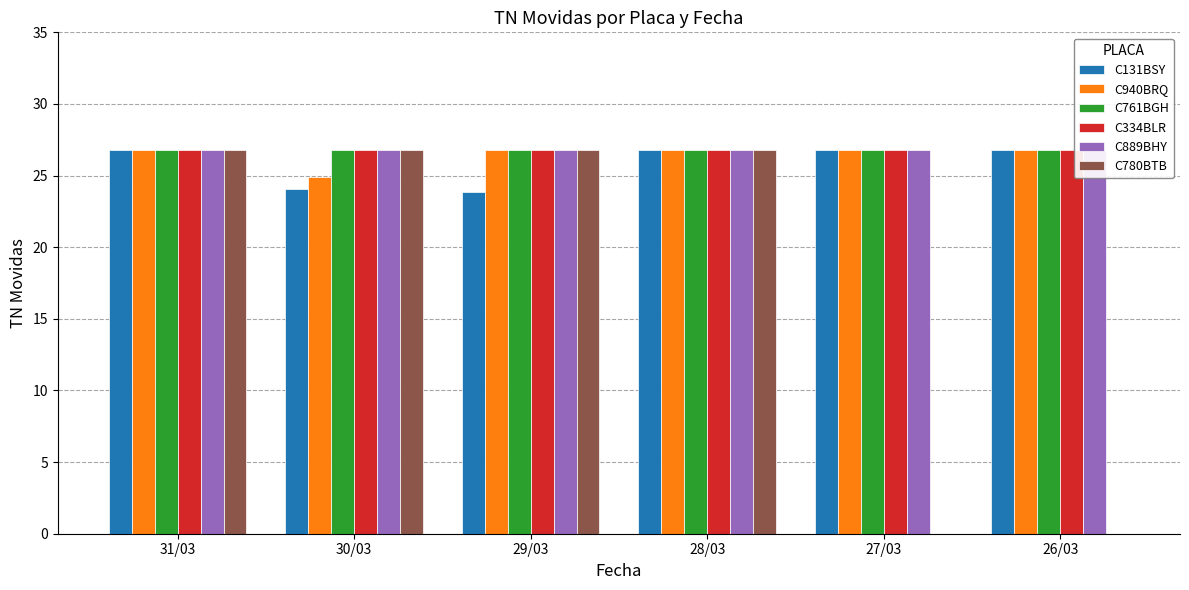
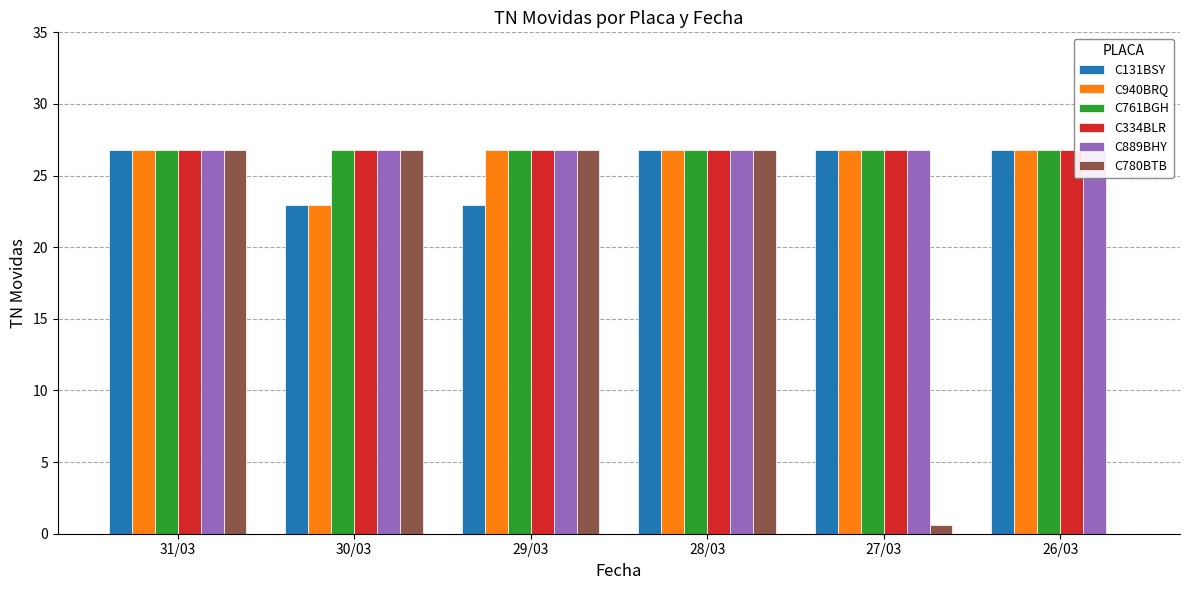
  {
    "C131BSY": {
      "31/03": 26.8,
-     "30/03": 24.0,
-     "29/03": 23.8,
+     "30/03": 23.0,
+     "29/03": 23.0,
      "28/03": 26.8,
      "27/03": 26.8,
      "26/03": 26.8
    },
    "C940BRQ": {
      "31/03": 26.8,
-     "30/03": 24.9,
+     "30/03": 23.0,
      "29/03": 26.8,
      "28/03": 26.8,
      "27/03": 26.8,
      "26/03": 26.8
    },
    "C761BGH": {
      "31/03": 26.8,
      "30/03": 26.8,
      "29/03": 26.8,
      "28/03": 26.8,
      "27/03": 26.8,
      "26/03": 26.8
    },
    "C334BLR": {
      "31/03": 26.8,
      "30/03": 26.8,
      "29/03": 26.8,
      "28/03": 26.8,
      "27/03": 26.8,
      "26/03": 26.8
    },
    "C889BHY": {
      "31/03": 26.8,
      "30/03": 26.8,
      "29/03": 26.8,
      "28/03": 26.8,
      "27/03": 26.8
    },
    "C780BTB": {
      "31/03": 26.8,
      "30/03": 26.8,
      "29/03": 26.8,
      "28/03": 26.8,
-     "27/03": 0.0,
+     "27/03": 0.6,
      "26/03": 0.0
    }
  }
